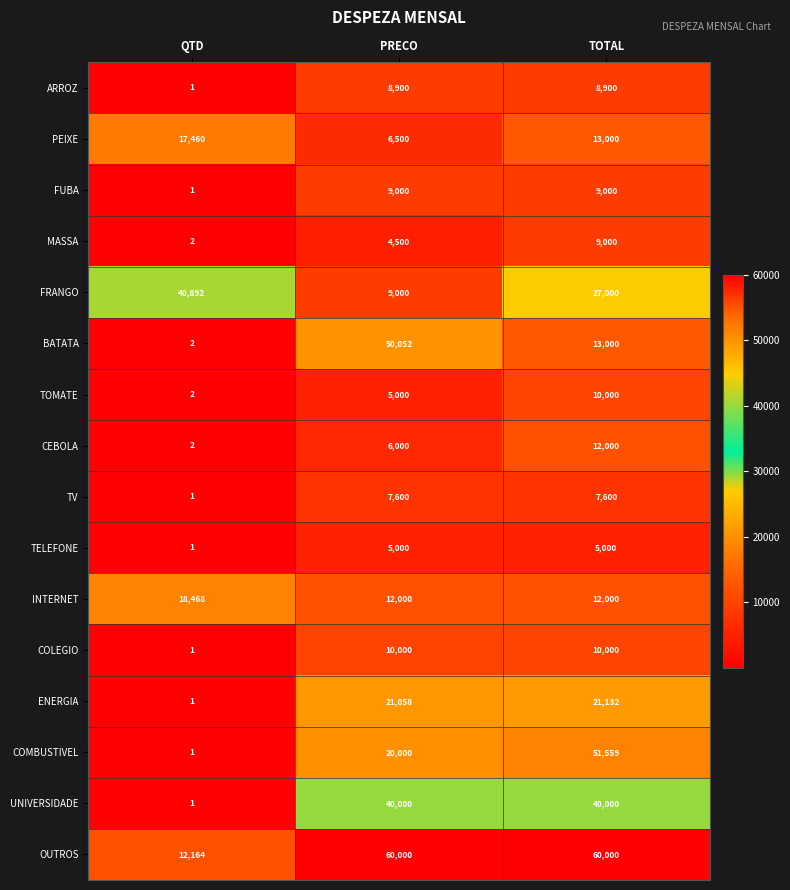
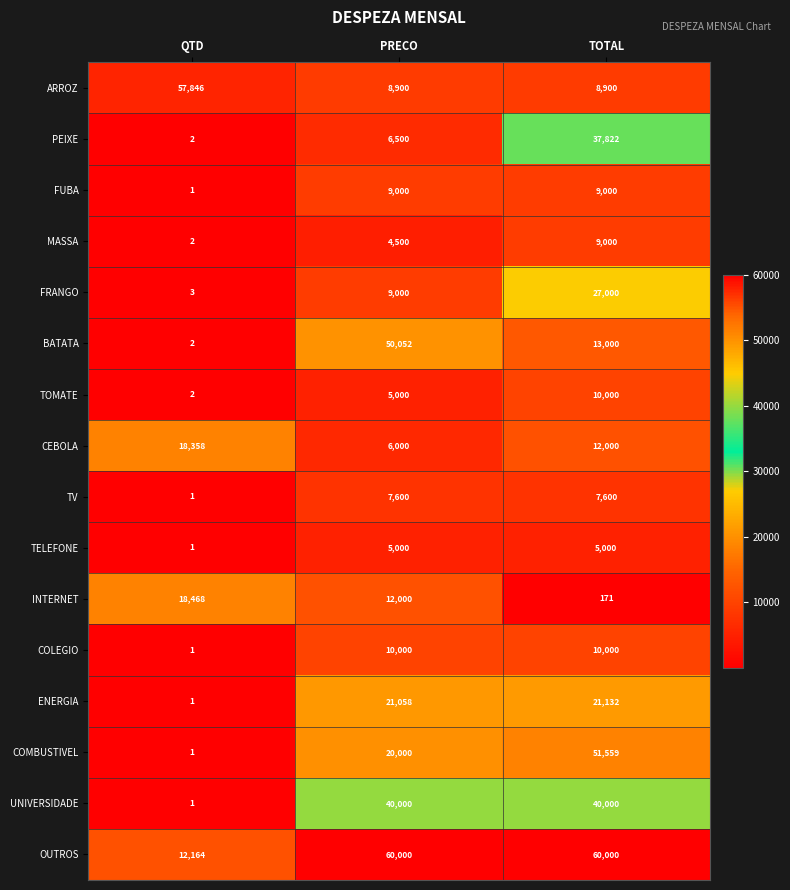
  {
    "ARROZ": {
-     "QTD": "1",
+     "QTD": "57,846",
      "PRECO": "8,900",
      "TOTAL": "8,900"
    },
    "PEIXE": {
-     "QTD": "17,460",
+     "QTD": "2",
      "PRECO": "6,500",
-     "TOTAL": "13,000"
+     "TOTAL": "37,822"
    },
    "FUBA": {
      "QTD": "1",
      "PRECO": "9,000",
      "TOTAL": "9,000"
    },
    "MASSA": {
      "QTD": "2",
      "PRECO": "4,500",
      "TOTAL": "9,000"
    },
    "FRANGO": {
-     "QTD": "40,892",
+     "QTD": "3",
      "PRECO": "9,000",
      "TOTAL": "27,000"
    },
    "BATATA": {
      "QTD": "2",
      "PRECO": "50,052",
      "TOTAL": "13,000"
    },
    "TOMATE": {
      "QTD": "2",
      "PRECO": "5,000",
      "TOTAL": "10,000"
    },
    "CEBOLA": {
-     "QTD": "2",
+     "QTD": "18,358",
      "PRECO": "6,000",
      "TOTAL": "12,000"
    },
    "TV": {
      "QTD": "1",
      "PRECO": "7,600",
      "TOTAL": "7,600"
    },
    "TELEFONE": {
      "QTD": "1",
      "PRECO": "5,000",
      "TOTAL": "5,000"
    },
    "INTERNET": {
      "QTD": "18,468",
      "PRECO": "12,000",
-     "TOTAL": "12,000"
+     "TOTAL": "171"
    },
    "COLEGIO": {
      "QTD": "1",
      "PRECO": "10,000",
      "TOTAL": "10,000"
    },
    "ENERGIA": {
      "QTD": "1",
      "PRECO": "21,058",
      "TOTAL": "21,132"
    },
    "COMBUSTIVEL": {
      "QTD": "1",
      "PRECO": "20,000",
      "TOTAL": "51,559"
    },
    "UNIVERSIDADE": {
      "QTD": "1",
      "PRECO": "40,000",
      "TOTAL": "40,000"
    },
    "OUTROS": {
      "QTD": "12,164",
      "PRECO": "60,000",
      "TOTAL": "60,000"
    }
  }
